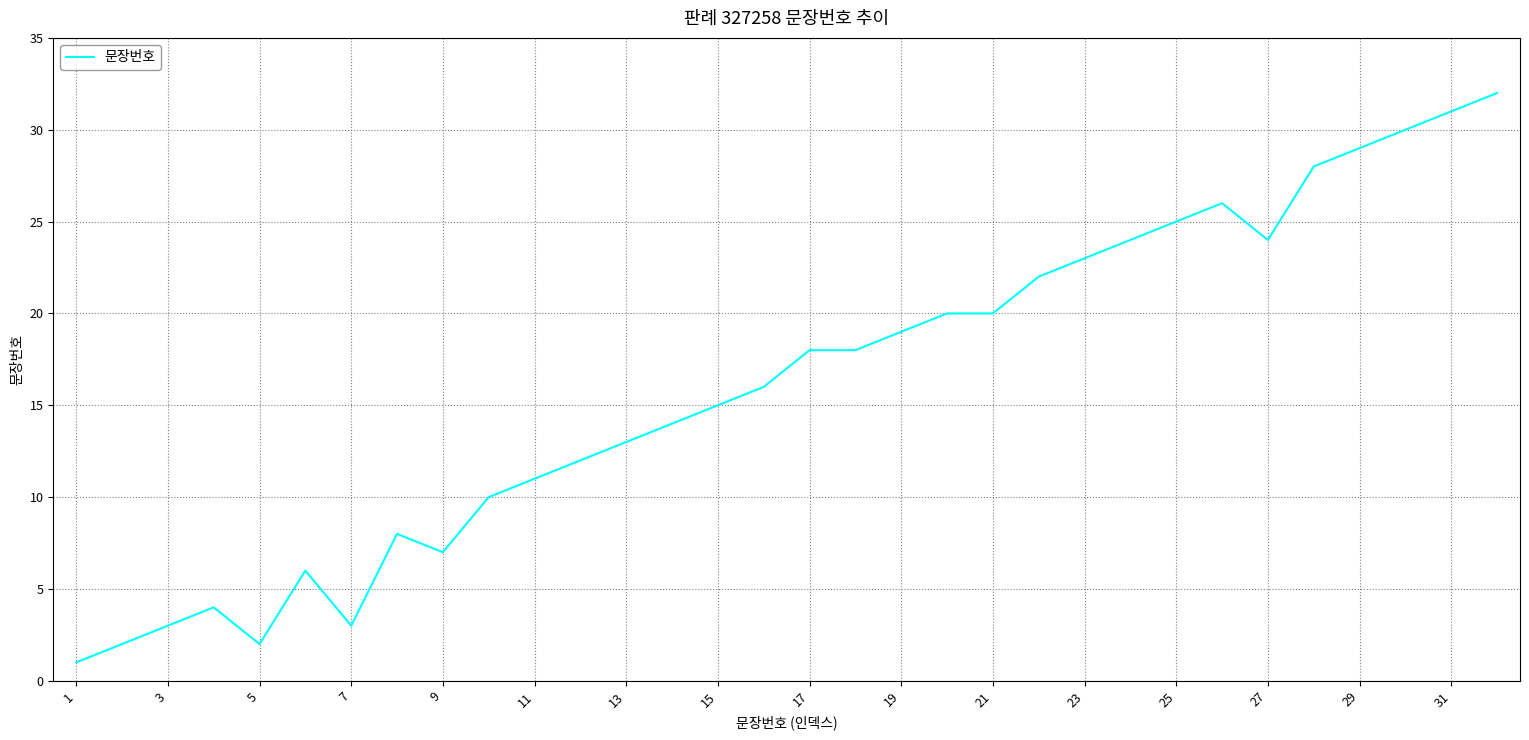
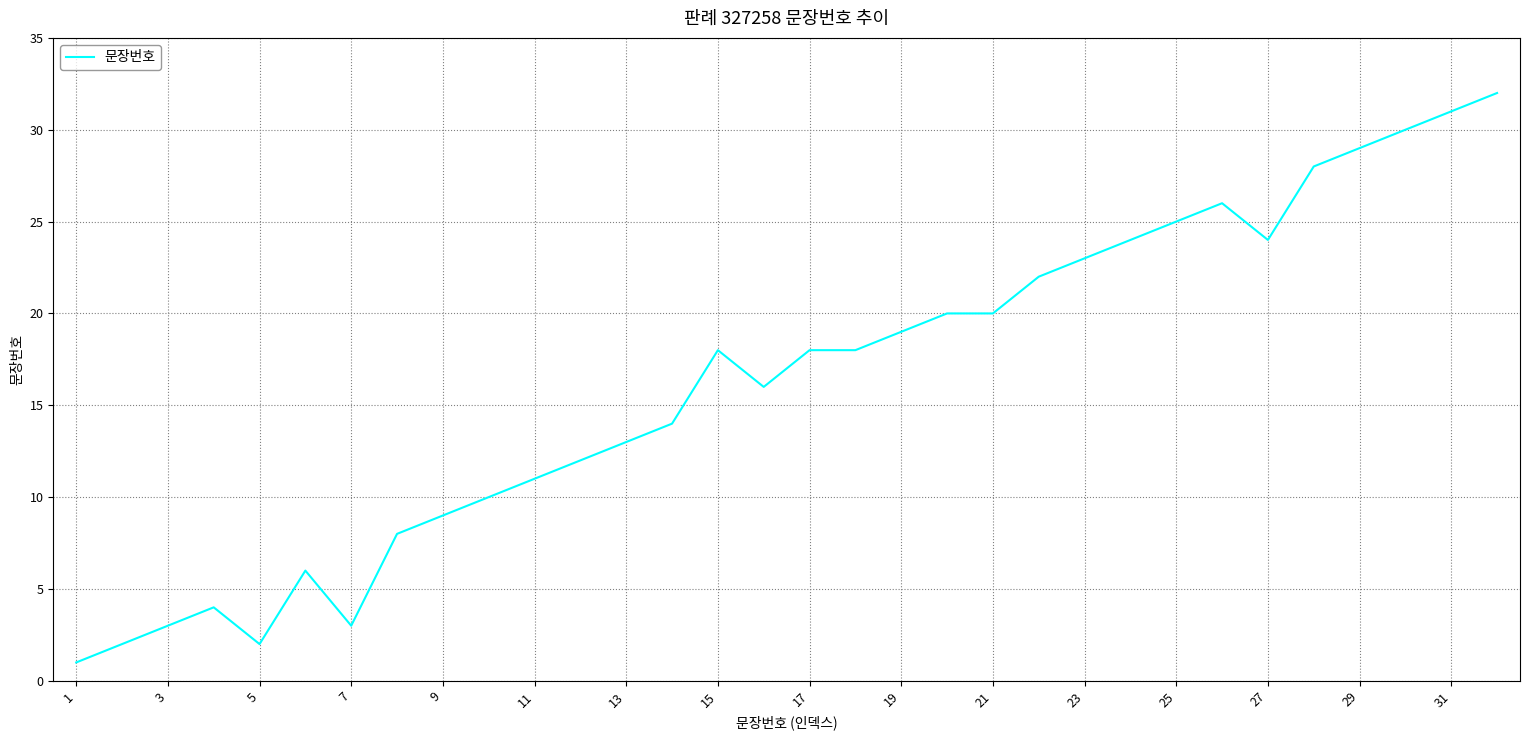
  {
    "1": 1,
    "3": 3,
    "5": 2,
    "7": 3,
-   "9": 7,
+   "9": 9,
    "11": 11,
    "13": 13,
-   "15": 15,
+   "15": 18,
    "17": 18,
    "19": 19,
    "21": 20,
    "23": 23,
    "25": 25,
    "27": 24,
    "29": 29,
    "31": 31
  }
